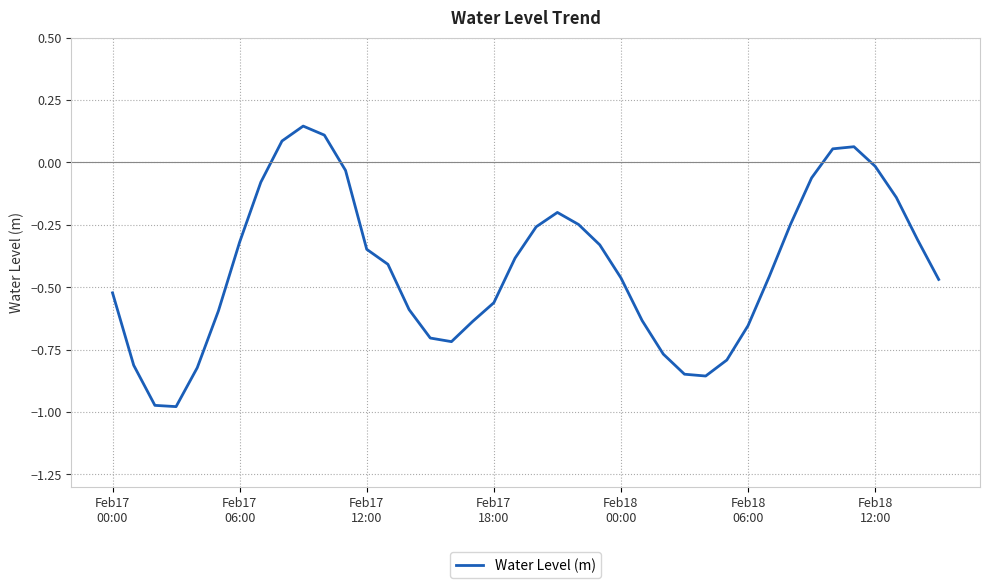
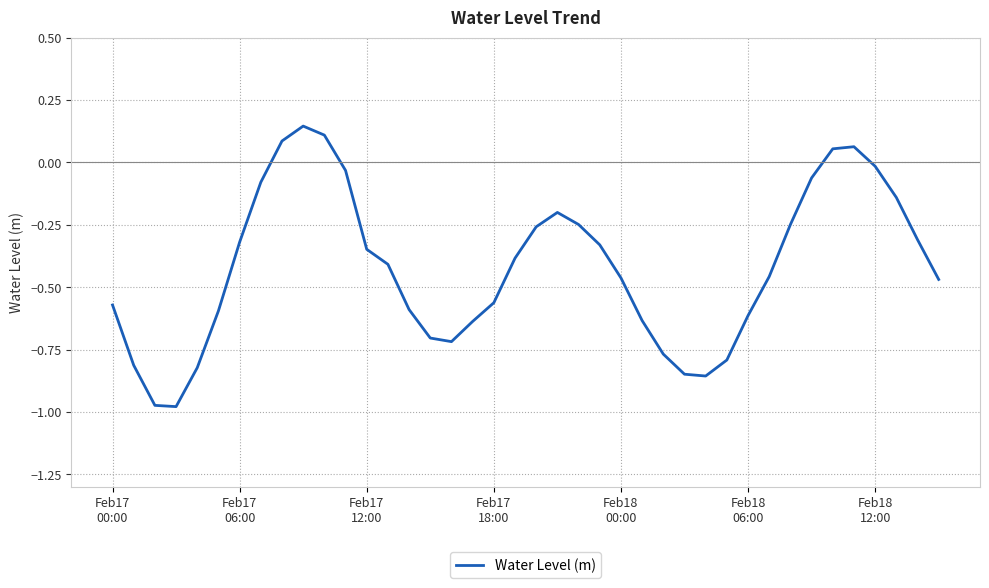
  {
-   "Feb17 00:00": -0.52,
+   "Feb17 00:00": -0.57,
    "Feb17 06:00": -0.32,
    "Feb17 12:00": -0.35,
    "Feb17 18:00": -0.56,
    "Feb18 00:00": -0.46,
-   "Feb18 06:00": -0.65,
+   "Feb18 06:00": -0.61,
    "Feb18 12:00": -0.02
  }
